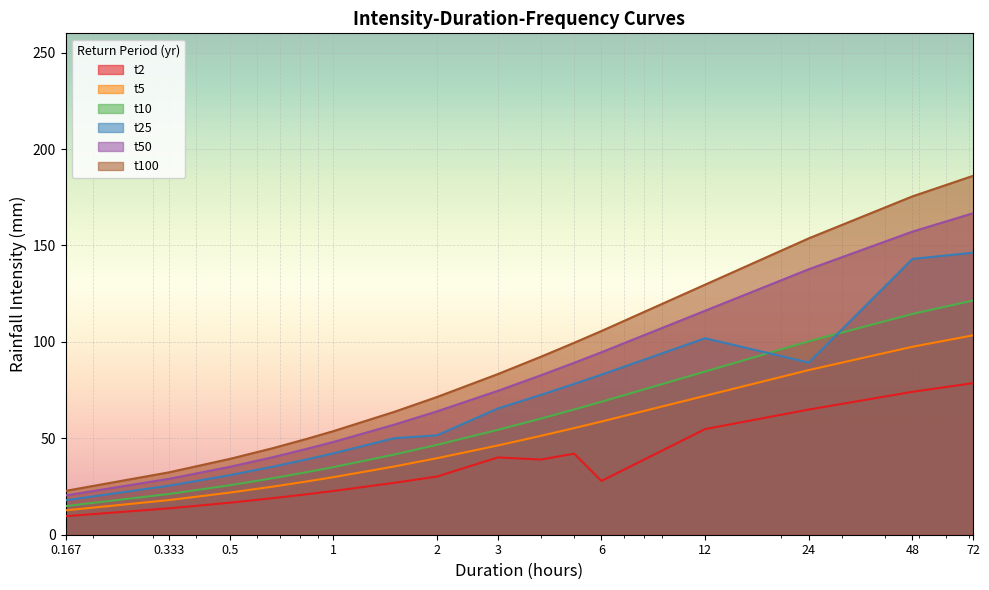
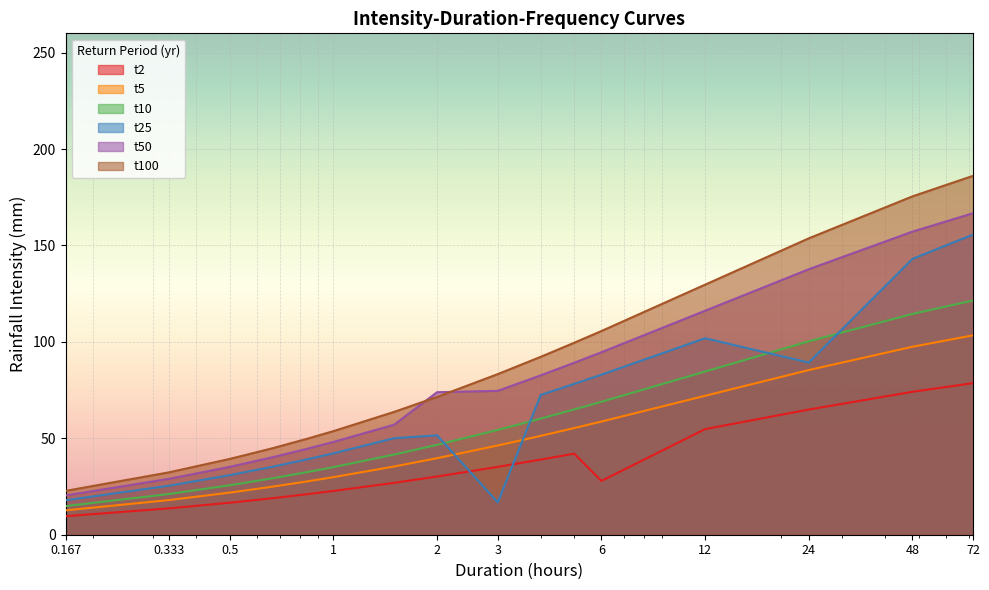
  {
    "t2": {
      "0.167": 10,
      "0.333": 14,
      "0.5": 17,
      "1": 23,
      "2": 30,
-     "3": 40,
+     "3": 35,
      "6": 28,
      "12": 55,
      "24": 65,
      "48": 74,
      "72": 79
    },
    "t5": {
      "0.167": 13,
      "0.333": 18,
      "0.5": 22,
      "1": 30,
      "2": 40,
      "3": 46,
      "6": 59,
      "12": 72,
      "24": 85,
      "48": 97,
      "72": 103
    },
    "t10": {
      "0.167": 15,
      "0.333": 21,
      "0.5": 26,
      "1": 35,
      "2": 47,
      "3": 54,
      "6": 69,
      "12": 85,
      "24": 100,
      "48": 114,
      "72": 121
    },
    "t25": {
      "0.167": 18,
      "0.333": 25,
      "0.5": 31,
      "1": 42,
      "2": 52,
-     "3": 65,
+     "3": 17,
      "6": 83,
      "12": 102,
      "24": 89,
      "48": 143,
-     "72": 146
+     "72": 156
    },
    "t50": {
      "0.167": 20,
      "0.333": 29,
      "0.5": 35,
      "1": 48,
-     "2": 64,
+     "2": 74,
      "3": 75,
      "6": 95,
      "12": 116,
      "24": 138,
      "48": 157,
      "72": 167
    },
    "t100": {
      "0.167": 23,
      "0.333": 32,
      "0.5": 39,
      "1": 54,
      "2": 71,
      "3": 83,
      "6": 106,
      "12": 130,
      "24": 154,
      "48": 175,
      "72": 186
    }
  }
